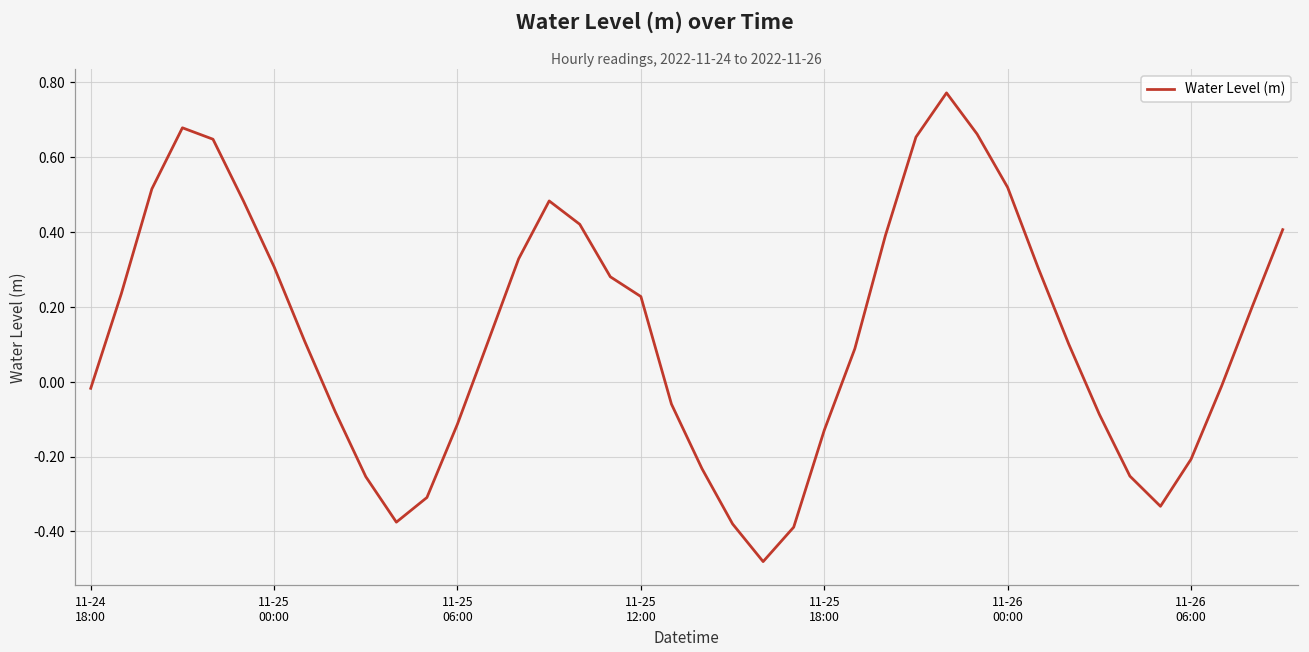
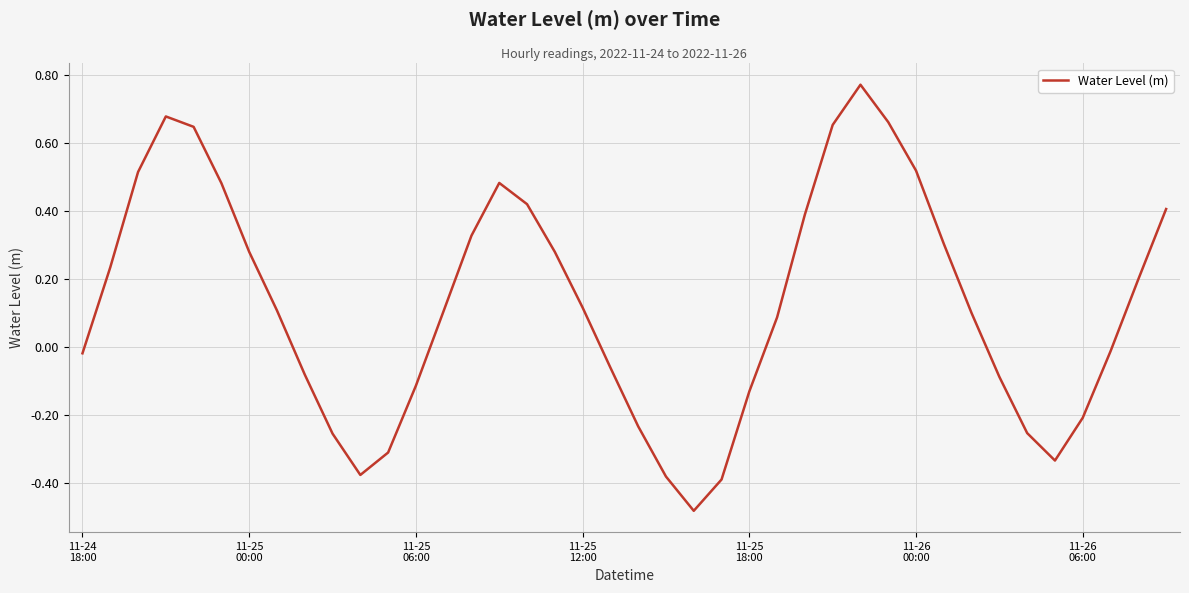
  {
    "11-24 18:00": -0.02,
-   "11-25 00:00": 0.31,
+   "11-25 00:00": 0.28,
    "11-25 06:00": -0.11,
-   "11-25 12:00": 0.23,
+   "11-25 12:00": 0.12,
    "11-25 18:00": -0.13,
    "11-26 00:00": 0.52,
    "11-26 06:00": -0.21
  }
